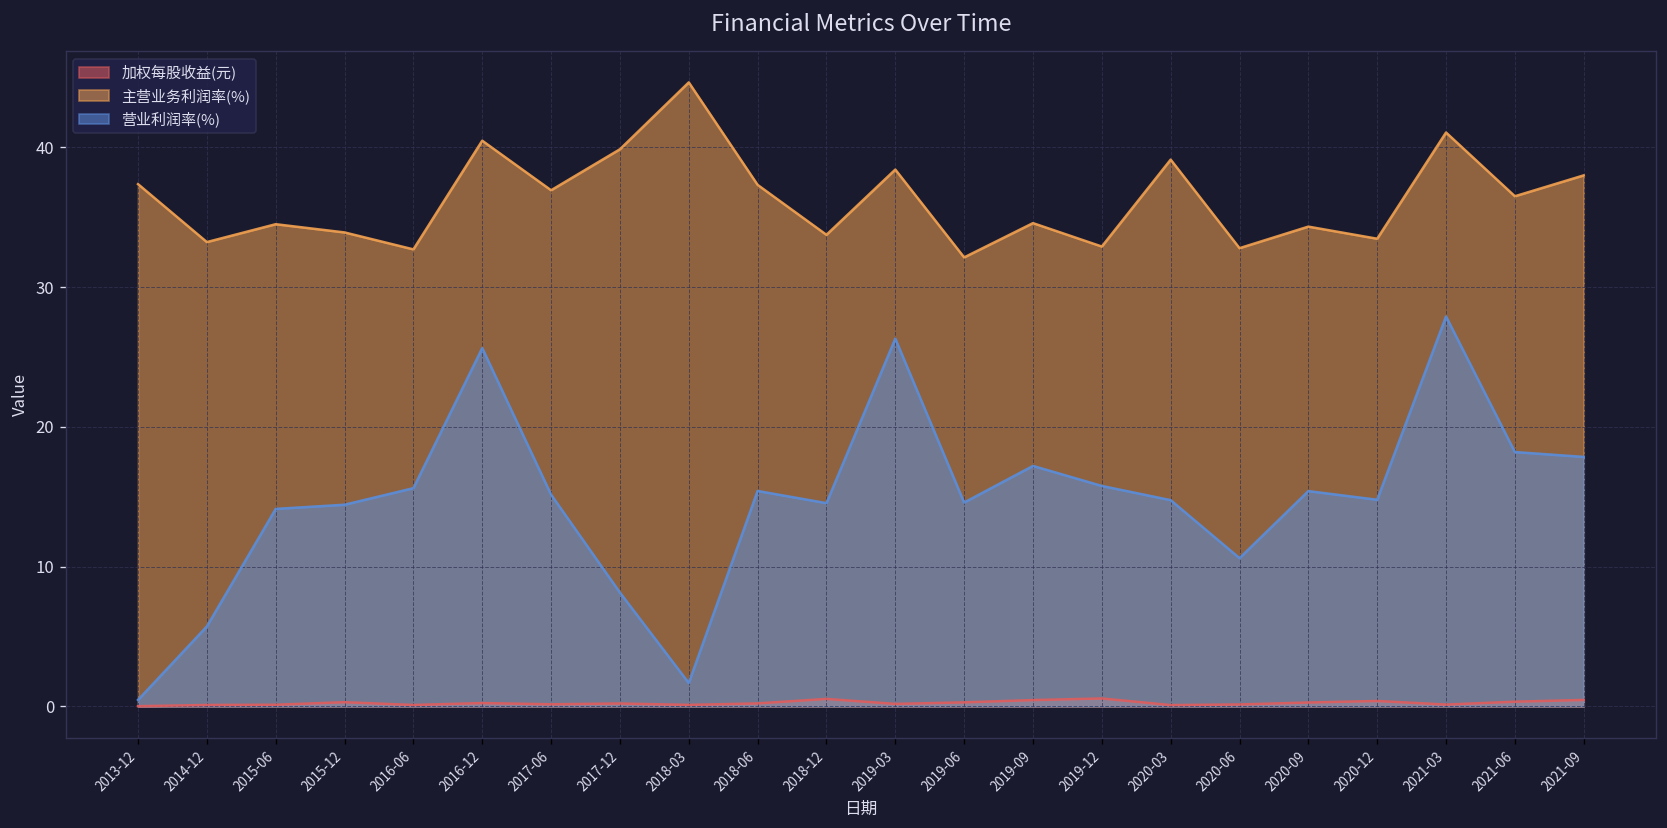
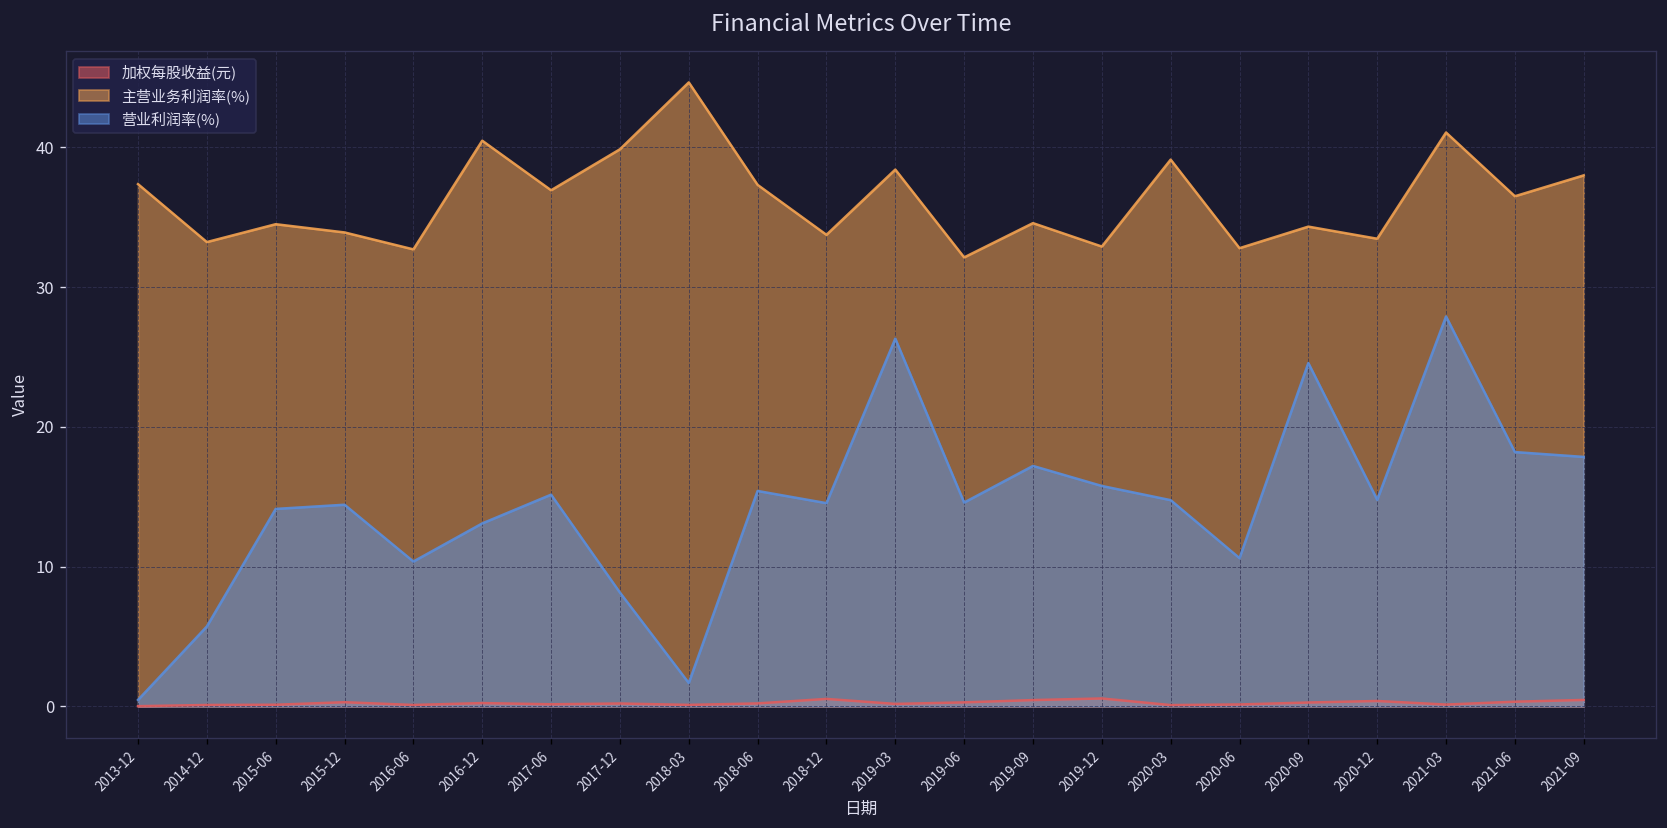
  {
    "营业利润率(%)": {
      "2013-12": 0.5,
      "2014-12": 5.7,
      "2015-06": 14.1,
      "2015-12": 14.4,
-     "2016-06": 15.6,
-     "2016-12": 25.6,
+     "2016-06": 10.4,
+     "2016-12": 13.1,
      "2017-06": 15.2,
      "2017-12": 8.1,
      "2018-03": 1.7,
      "2018-06": 15.4,
      "2018-12": 14.5,
      "2019-03": 26.3,
      "2019-06": 14.6,
      "2019-09": 17.2,
      "2019-12": 15.8,
      "2020-03": 14.8,
      "2020-06": 10.6,
-     "2020-09": 15.4,
+     "2020-09": 24.6,
      "2020-12": 14.8,
      "2021-03": 27.9,
      "2021-06": 18.2,
      "2021-09": 17.9
    }
  }
